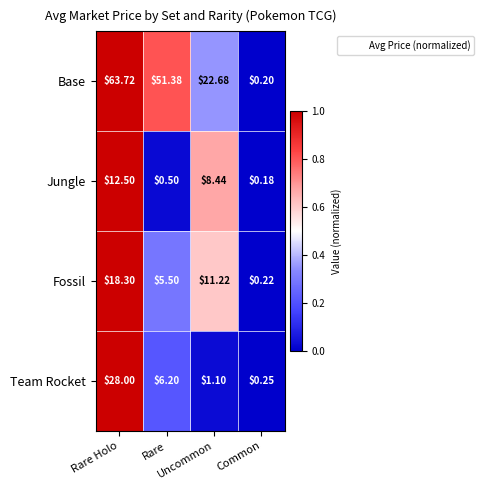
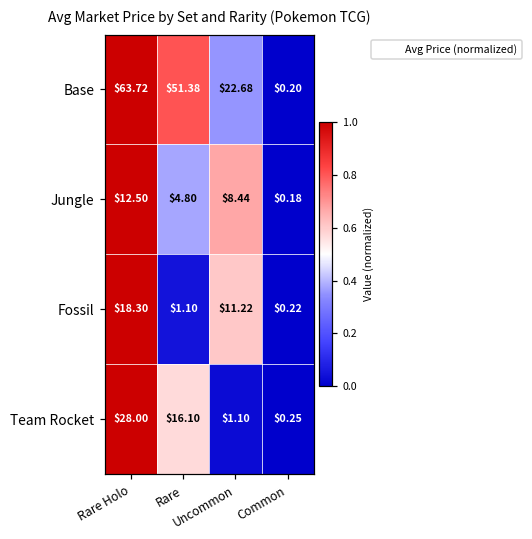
  {
    "Base": {
      "Rare Holo": "$63.72",
      "Rare": "$51.38",
      "Uncommon": "$22.68",
      "Common": "$0.20"
    },
    "Jungle": {
      "Rare Holo": "$12.50",
-     "Rare": "$0.50",
+     "Rare": "$4.80",
      "Uncommon": "$8.44",
      "Common": "$0.18"
    },
    "Fossil": {
      "Rare Holo": "$18.30",
-     "Rare": "$5.50",
+     "Rare": "$1.10",
      "Uncommon": "$11.22",
      "Common": "$0.22"
    },
    "Team Rocket": {
      "Rare Holo": "$28.00",
-     "Rare": "$6.20",
+     "Rare": "$16.10",
      "Uncommon": "$1.10",
      "Common": "$0.25"
    }
  }
